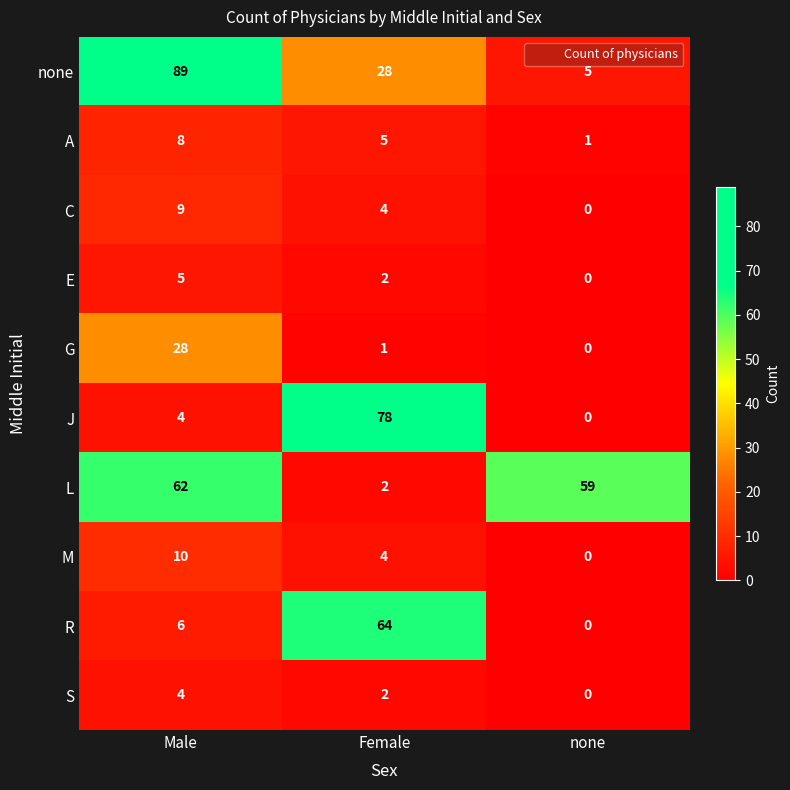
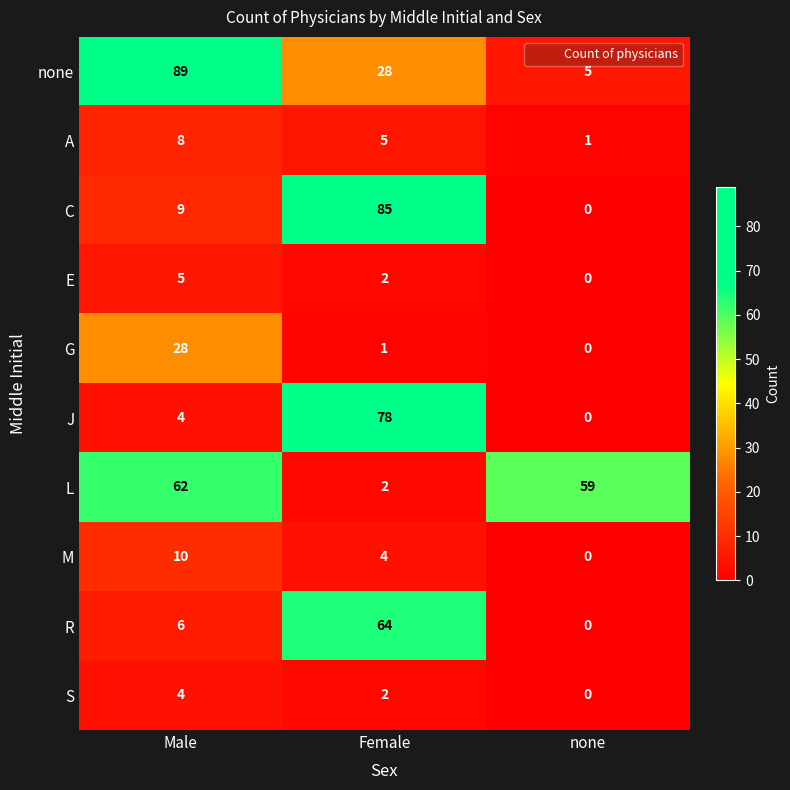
  {
    "none": {
      "Male": 89,
      "Female": 28
    },
    "A": {
      "Male": 8,
      "Female": 5,
      "none": 1
    },
    "C": {
      "Male": 9,
-     "Female": 4,
+     "Female": 85,
      "none": 0
    },
    "E": {
      "Male": 5,
      "Female": 2,
      "none": 0
    },
    "G": {
      "Male": 28,
      "Female": 1,
      "none": 0
    },
    "J": {
      "Male": 4,
      "Female": 78,
      "none": 0
    },
    "L": {
      "Male": 62,
      "Female": 2,
      "none": 59
    },
    "M": {
      "Male": 10,
      "Female": 4,
      "none": 0
    },
    "R": {
      "Male": 6,
      "Female": 64,
      "none": 0
    },
    "S": {
      "Male": 4,
      "Female": 2,
      "none": 0
    }
  }
